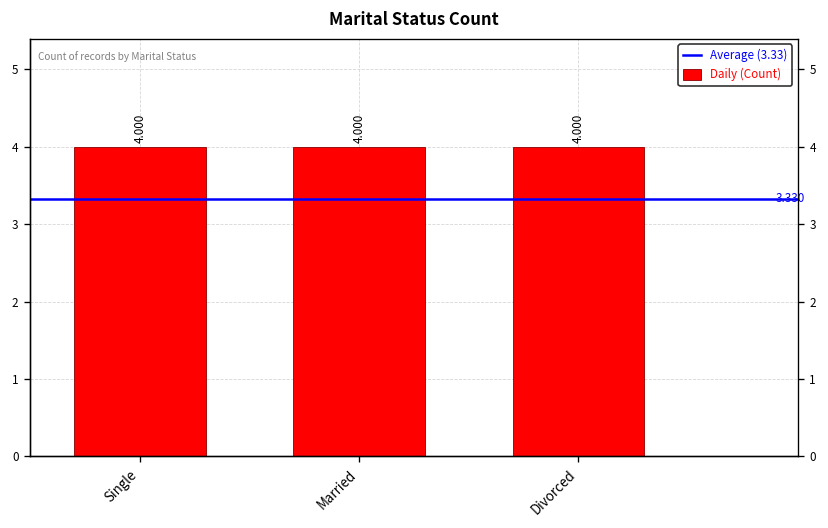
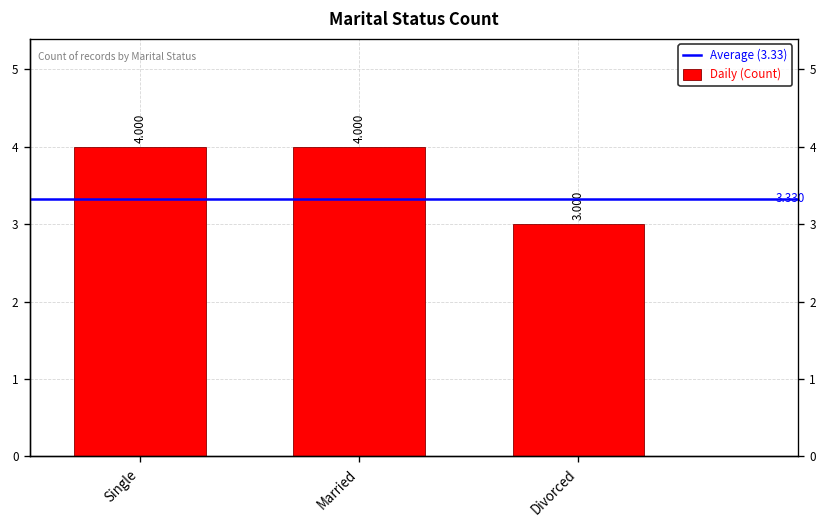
  {
    "Single": 4.000,
    "Married": 4.000,
-   "Divorced": 4.000
+   "Divorced": 3.000
  }
